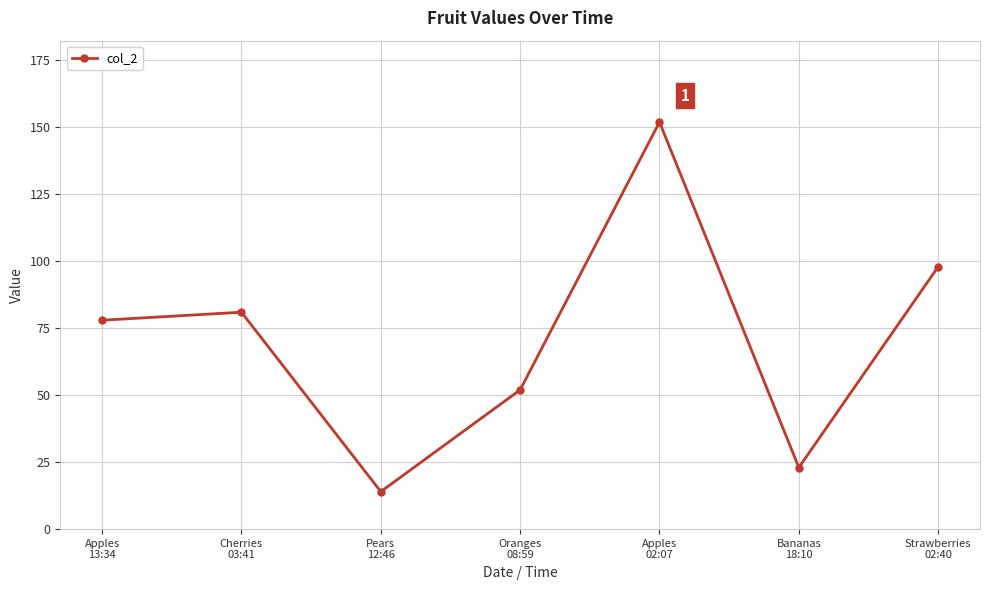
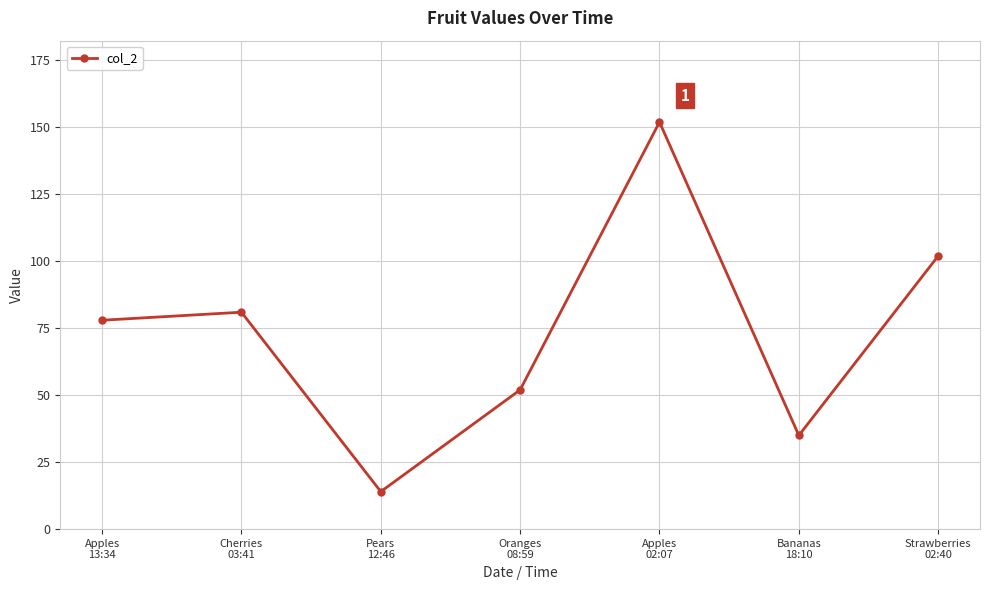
  {
    "Apples 13:34": 78,
    "Cherries 03:41": 81,
    "Pears 12:46": 14,
    "Oranges 08:59": 52,
    "Apples 02:07": 152,
-   "Bananas 18:10": 23,
-   "Strawberries 02:40": 98
+   "Bananas 18:10": 35,
+   "Strawberries 02:40": 102
  }
